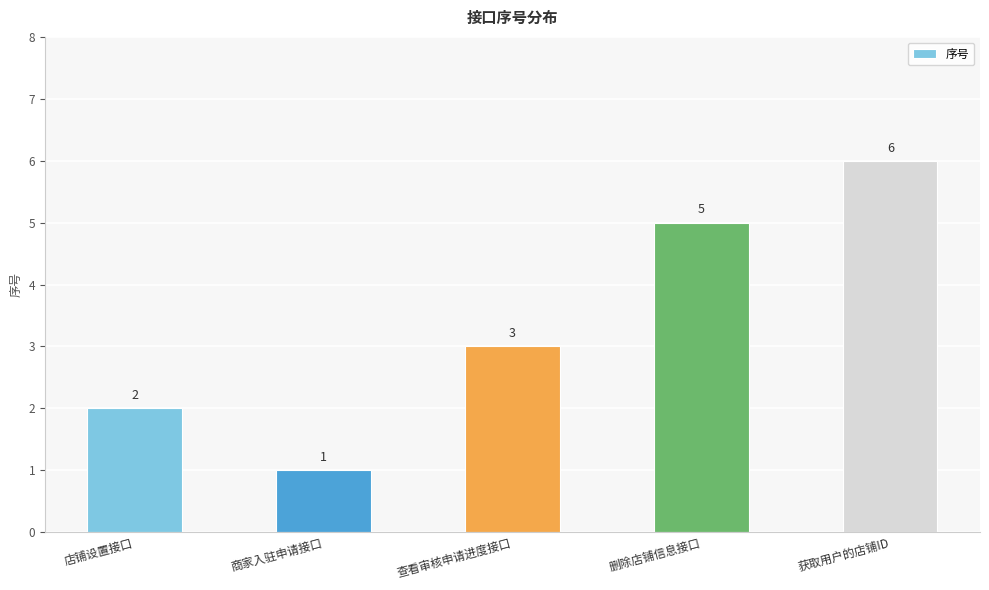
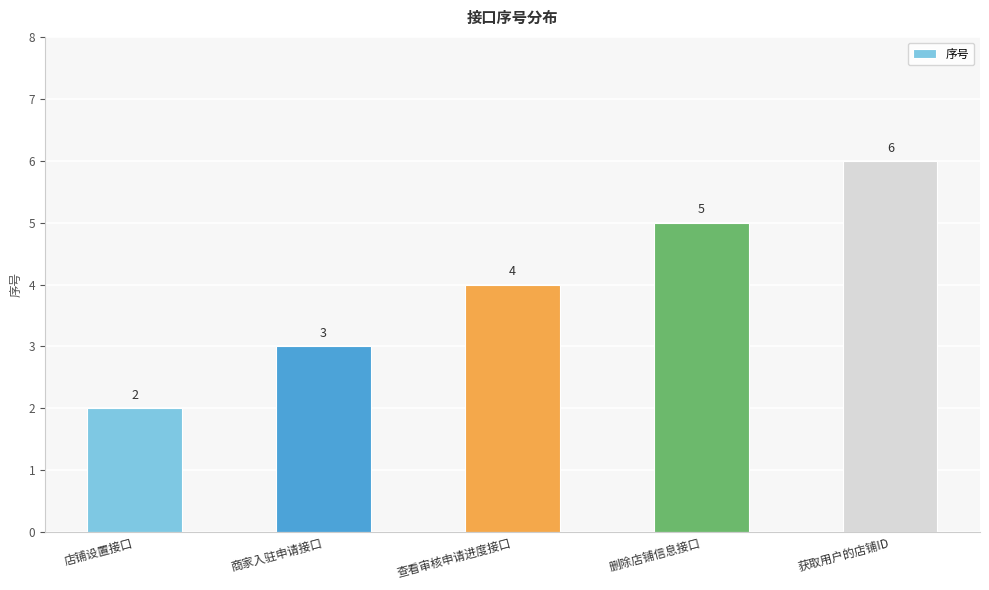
  {
    "店铺设置接口": 2,
-   "商家入驻申请接口": 1,
-   "查看审核申请进度接口": 3,
+   "商家入驻申请接口": 3,
+   "查看审核申请进度接口": 4,
    "删除店铺信息接口": 5,
    "获取用户的店铺ID": 6
  }
